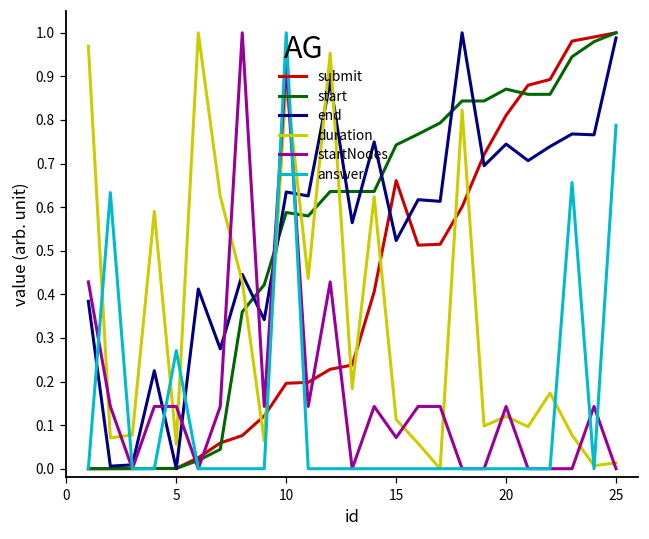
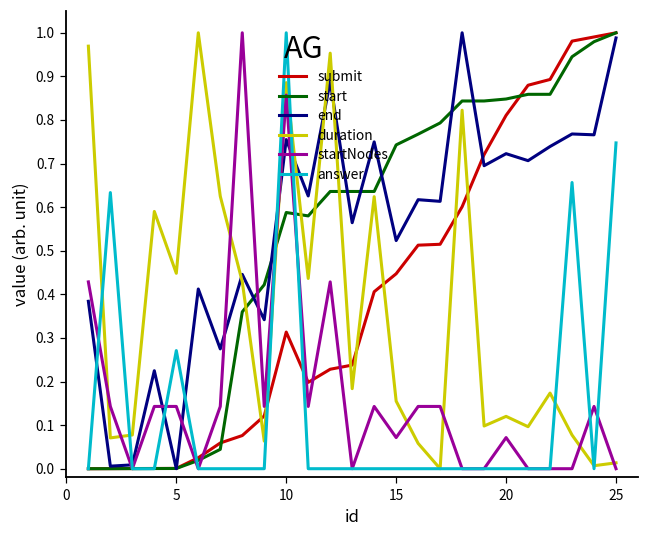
  {
    "submit": {
-     "10": 0.20,
-     "15": 0.66,
+     "10": 0.31,
+     "15": 0.45,
      "20": 0.81
    },
    "start": {
      "10": 0.59,
      "15": 0.74,
-     "20": 0.87
+     "20": 0.85
    },
    "end": {
-     "10": 0.63,
+     "10": 0.76,
      "15": 0.52,
-     "20": 0.74,
+     "20": 0.72,
      "25": 0.99
    },
    "duration": {
-     "5": 0.06,
+     "5": 0.45,
      "10": 0.89,
-     "15": 0.11,
+     "15": 0.16,
      "20": 0.12,
      "25": 0.01
    },
    "startNodes": {
      "5": 0.14,
-     "10": 0.93,
+     "10": 0.86,
      "15": 0.07,
-     "20": 0.14,
+     "20": 0.07,
      "25": 0.00
    },
    "answer": {
      "5": 0.27,
      "10": 1.00,
      "15": 0.00,
      "20": 0.00,
-     "25": 0.79
+     "25": 0.75
    }
  }
